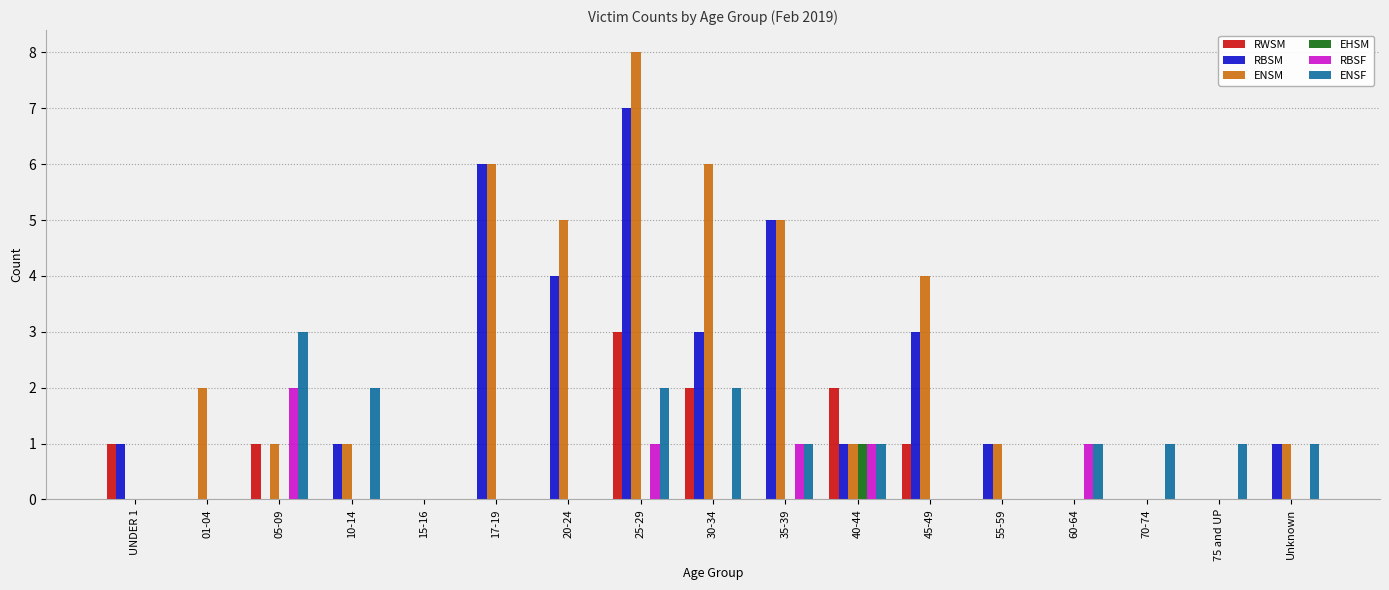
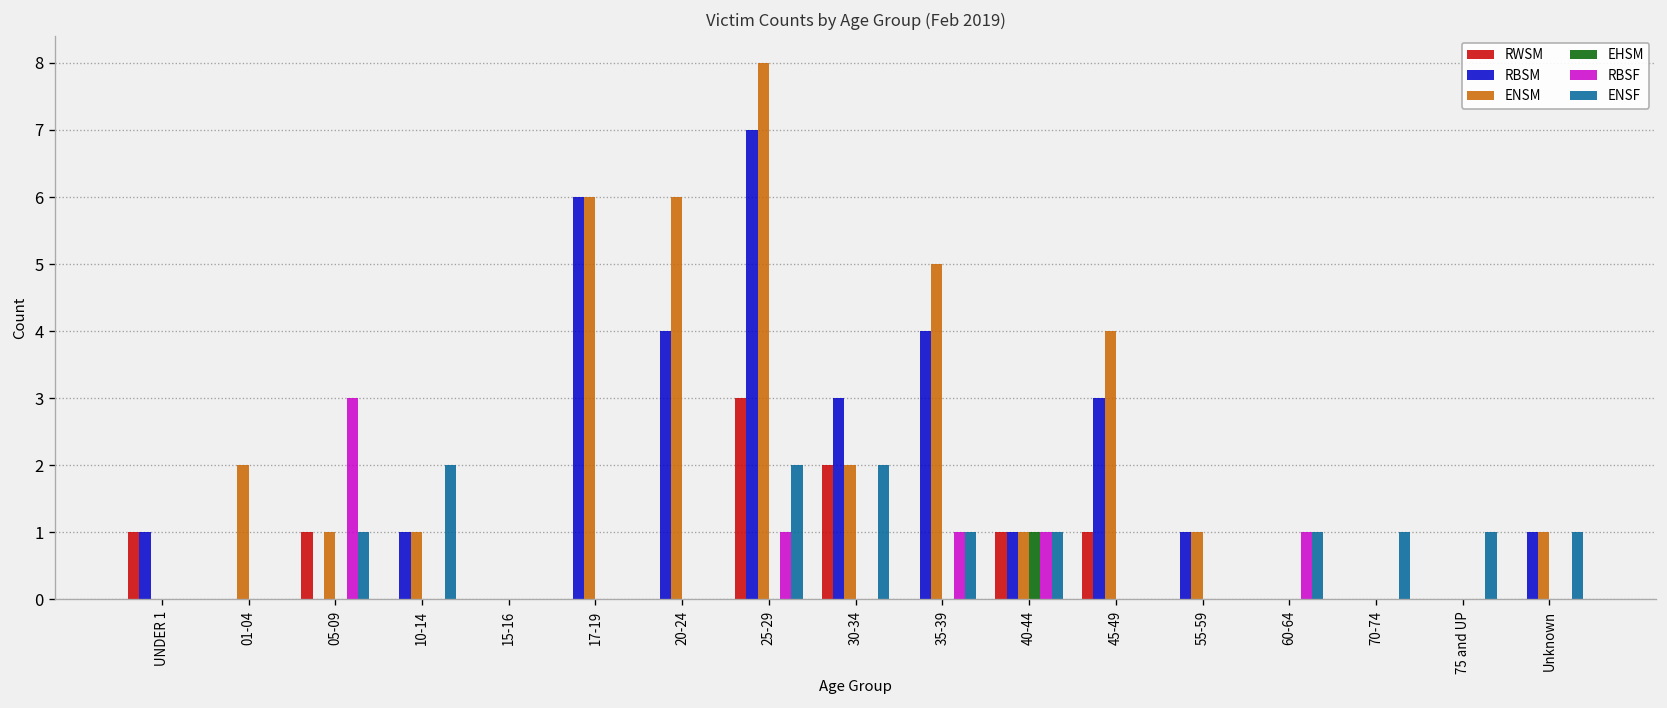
  {
    "RWSM": {
      "UNDER 1": 1,
      "01-04": 0,
      "05-09": 1,
      "10-14": 0,
      "15-16": 0,
      "17-19": 0,
      "20-24": 0,
      "25-29": 3,
      "30-34": 2,
      "35-39": 0,
-     "40-44": 2,
+     "40-44": 1,
      "45-49": 1,
      "55-59": 0,
      "60-64": 0,
      "70-74": 0,
      "75 and UP": 0,
      "Unknown": 0
    },
    "RBSM": {
      "UNDER 1": 1,
      "01-04": 0,
      "05-09": 0,
      "10-14": 1,
      "15-16": 0,
      "17-19": 6,
      "20-24": 4,
      "25-29": 7,
      "30-34": 3,
-     "35-39": 5,
+     "35-39": 4,
      "40-44": 1,
      "45-49": 3,
      "55-59": 1,
      "60-64": 0,
      "70-74": 0,
      "75 and UP": 0,
      "Unknown": 1
    },
    "ENSM": {
      "UNDER 1": 0,
      "01-04": 2,
      "05-09": 1,
      "10-14": 1,
      "15-16": 0,
      "17-19": 6,
-     "20-24": 5,
+     "20-24": 6,
      "25-29": 8,
-     "30-34": 6,
+     "30-34": 2,
      "35-39": 5,
      "40-44": 1,
      "45-49": 4,
      "55-59": 1,
      "60-64": 0,
      "70-74": 0,
      "75 and UP": 0,
      "Unknown": 1
    },
    "EHSM": {
      "UNDER 1": 0,
      "01-04": 0,
      "05-09": 0,
      "10-14": 0,
      "15-16": 0,
      "17-19": 0,
      "20-24": 0,
      "25-29": 0,
      "30-34": 0,
      "35-39": 0,
      "40-44": 1,
      "45-49": 0,
      "55-59": 0,
      "60-64": 0,
      "70-74": 0,
      "75 and UP": 0,
      "Unknown": 0
    },
    "RBSF": {
      "UNDER 1": 0,
      "01-04": 0,
-     "05-09": 2,
+     "05-09": 3,
      "10-14": 0,
      "15-16": 0,
      "17-19": 0,
      "20-24": 0,
      "25-29": 1,
      "30-34": 0,
      "35-39": 1,
      "40-44": 1,
      "45-49": 0,
      "55-59": 0,
      "60-64": 1,
      "70-74": 0,
      "75 and UP": 0,
      "Unknown": 0
    },
    "ENSF": {
      "UNDER 1": 0,
      "01-04": 0,
-     "05-09": 3,
+     "05-09": 1,
      "10-14": 2,
      "15-16": 0,
      "17-19": 0,
      "20-24": 0,
      "25-29": 2,
      "30-34": 2,
      "35-39": 1,
      "40-44": 1,
      "45-49": 0,
      "55-59": 0,
      "60-64": 1,
      "70-74": 1,
      "75 and UP": 1,
      "Unknown": 1
    }
  }
